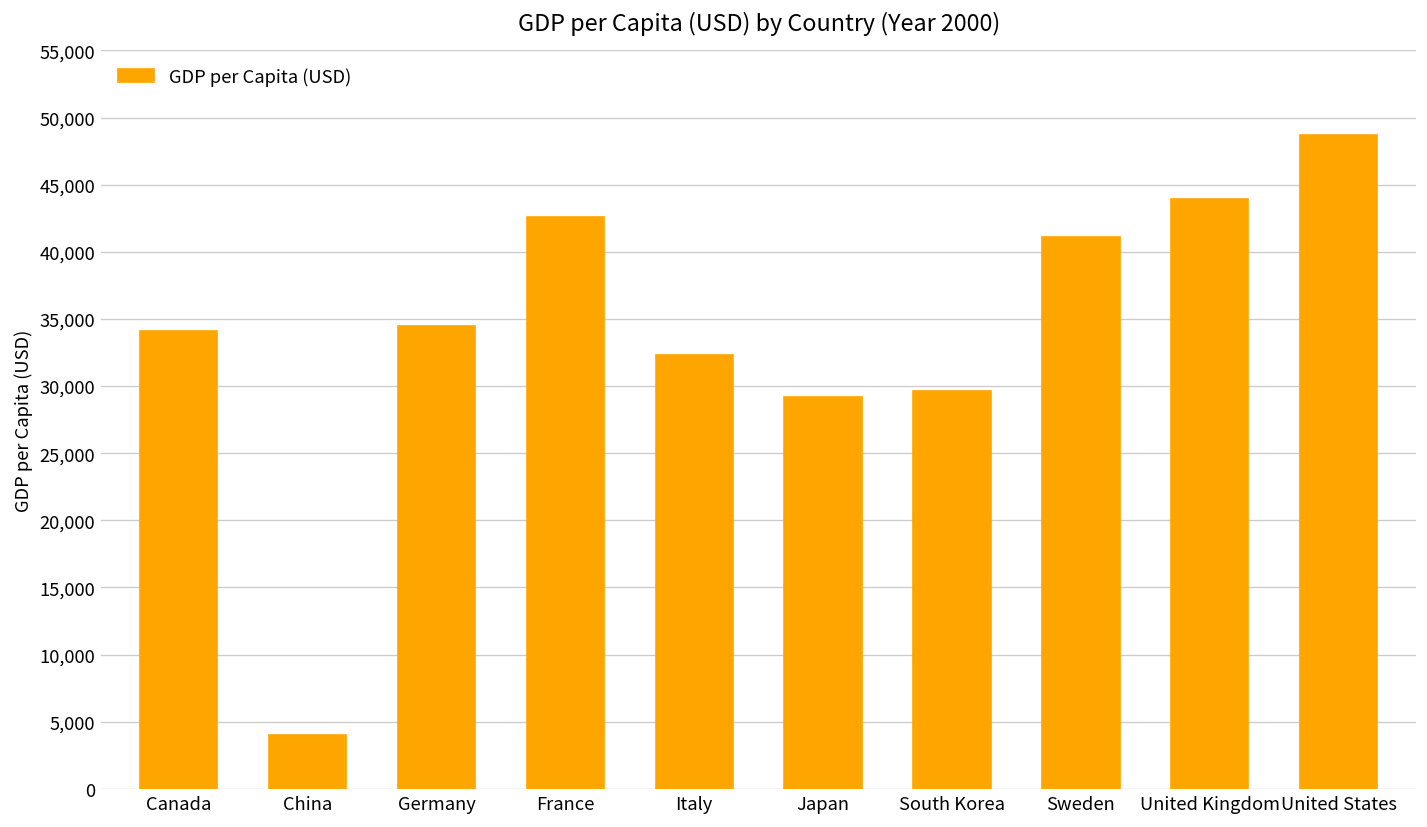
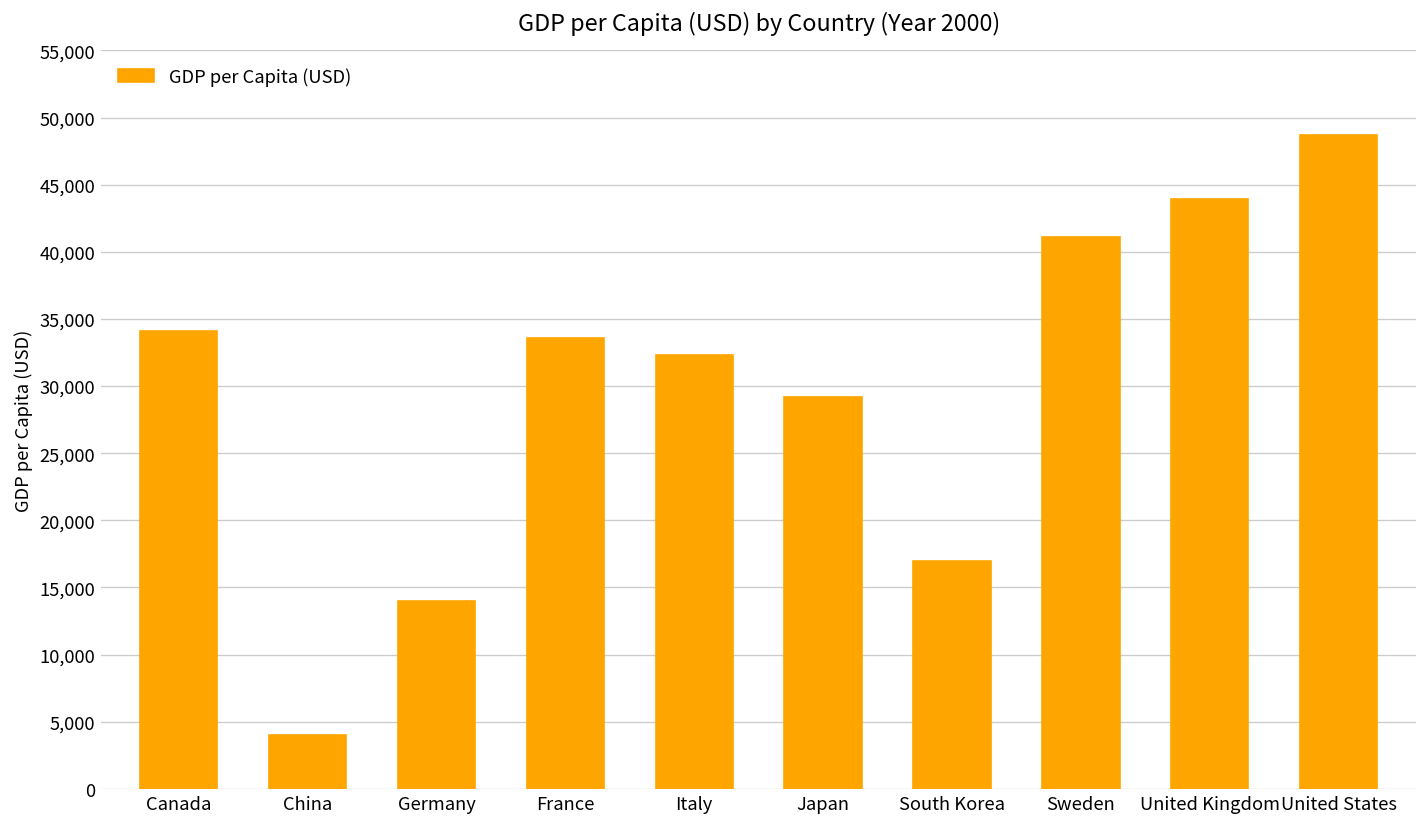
  {
    "Canada": "34,100",
    "China": "4,000",
-   "Germany": "34,500",
-   "France": "42,600",
+   "Germany": "14,000",
+   "France": "33,600",
    "Italy": "32,300",
    "Japan": "29,100",
-   "South Korea": "29,600",
+   "South Korea": "17,000",
    "Sweden": "41,100",
    "United Kingdom": "43,900",
    "United States": "48,700"
  }
